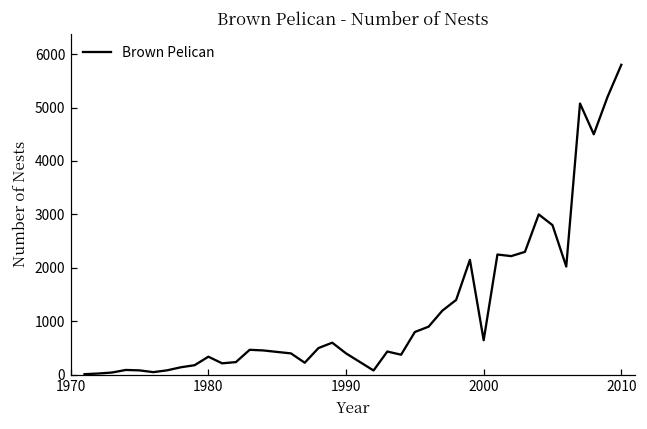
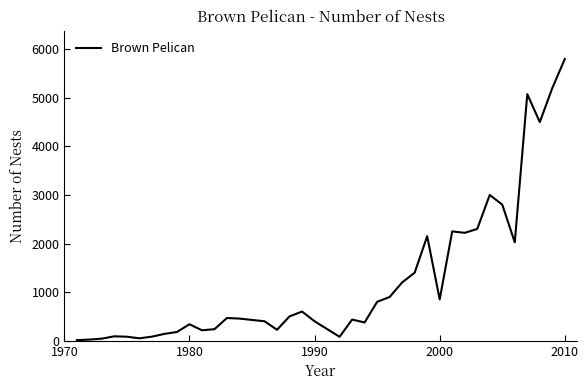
  {
    "1980": 300,
    "1990": 400,
-   "2000": 600,
+   "2000": 900,
    "2010": 5800
  }
